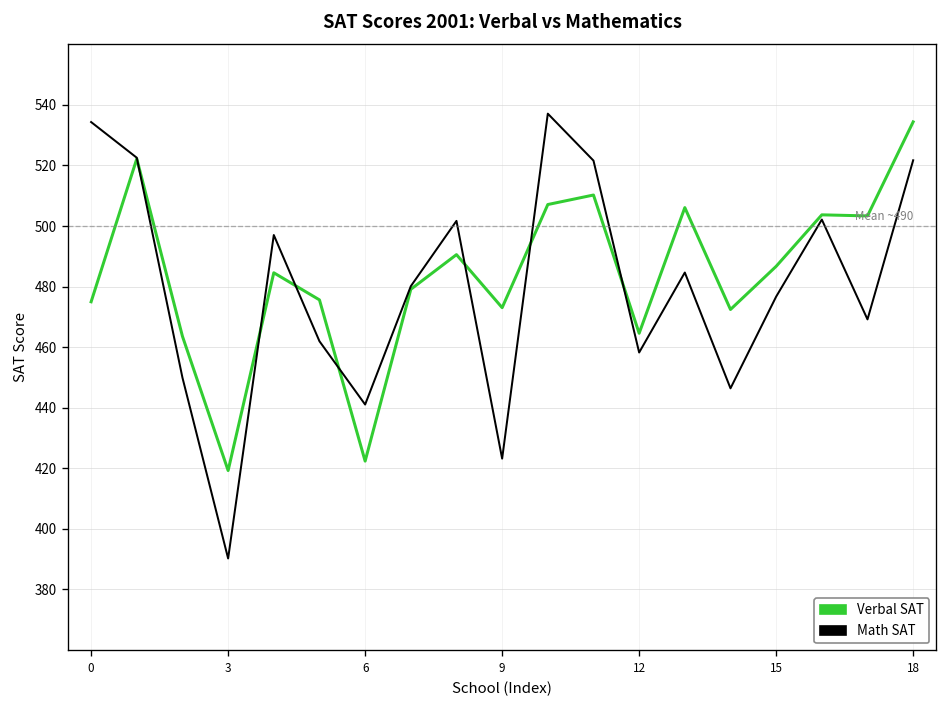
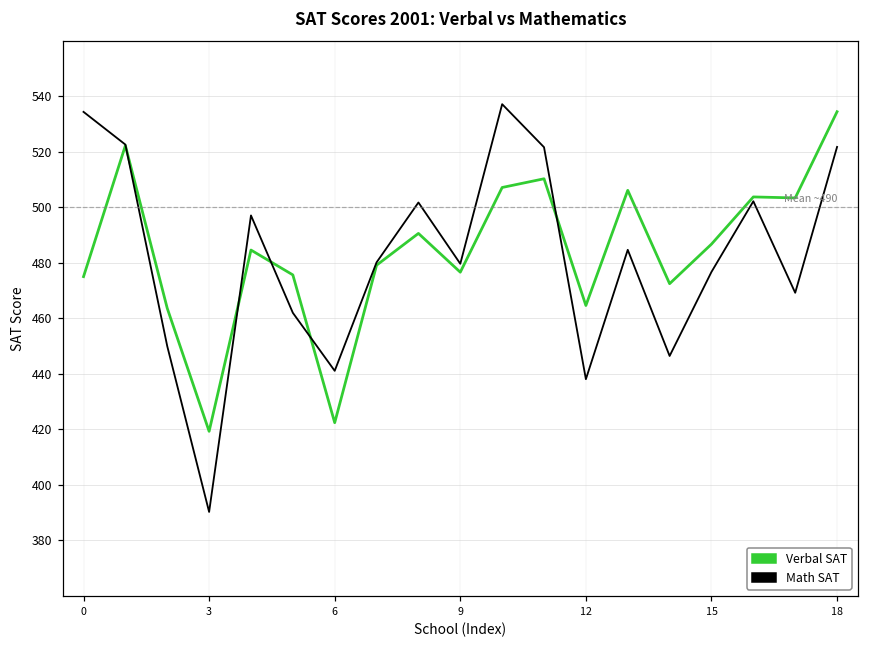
  {
    "Verbal SAT": {
      "0": 475,
      "3": 419,
      "6": 422,
-     "9": 473,
+     "9": 477,
      "12": 465,
      "15": 487,
      "18": 534
    },
    "Math SAT": {
      "0": 534,
      "3": 390,
      "6": 441,
-     "9": 423,
-     "12": 458,
+     "9": 480,
+     "12": 438,
      "15": 477,
      "18": 522
    }
  }
